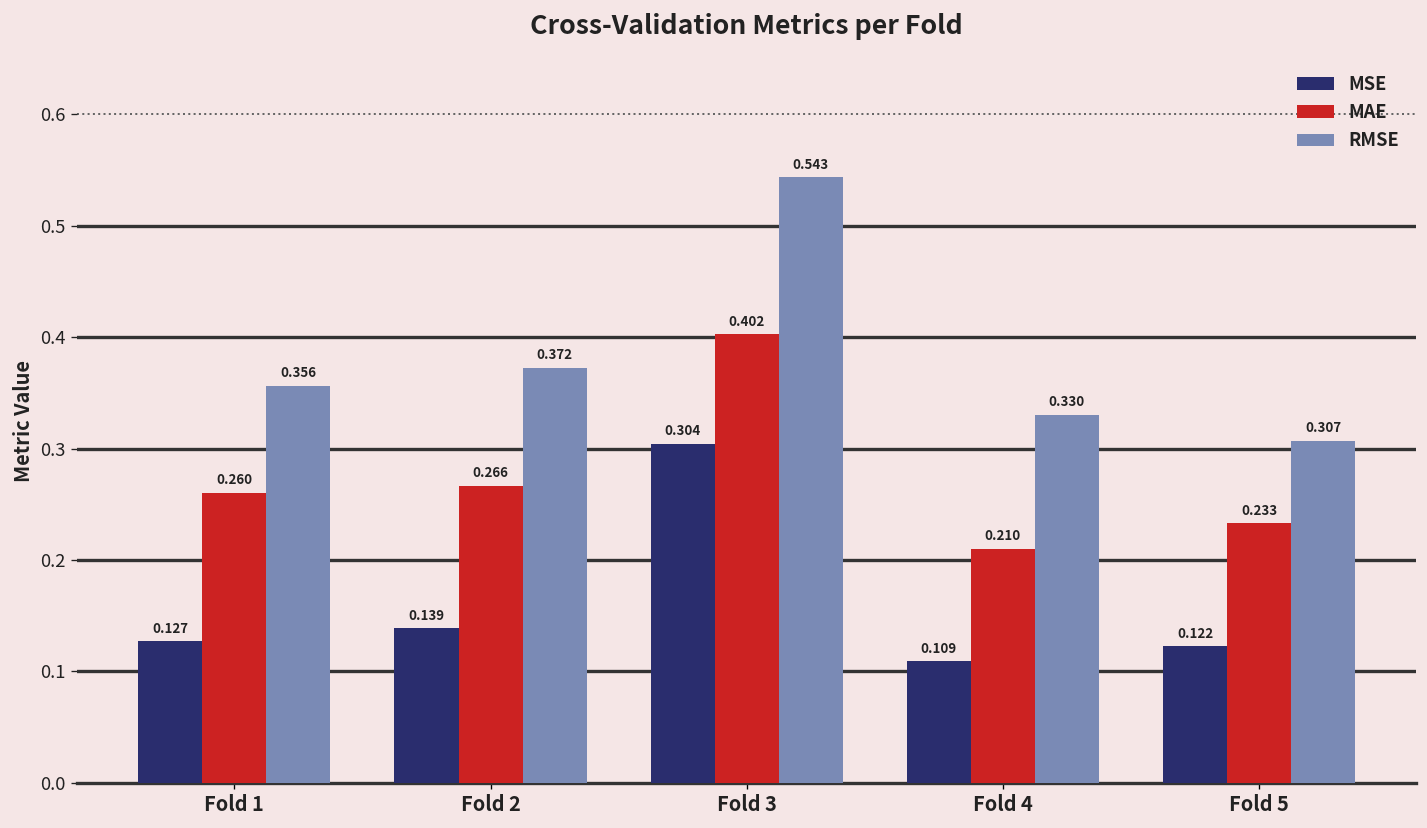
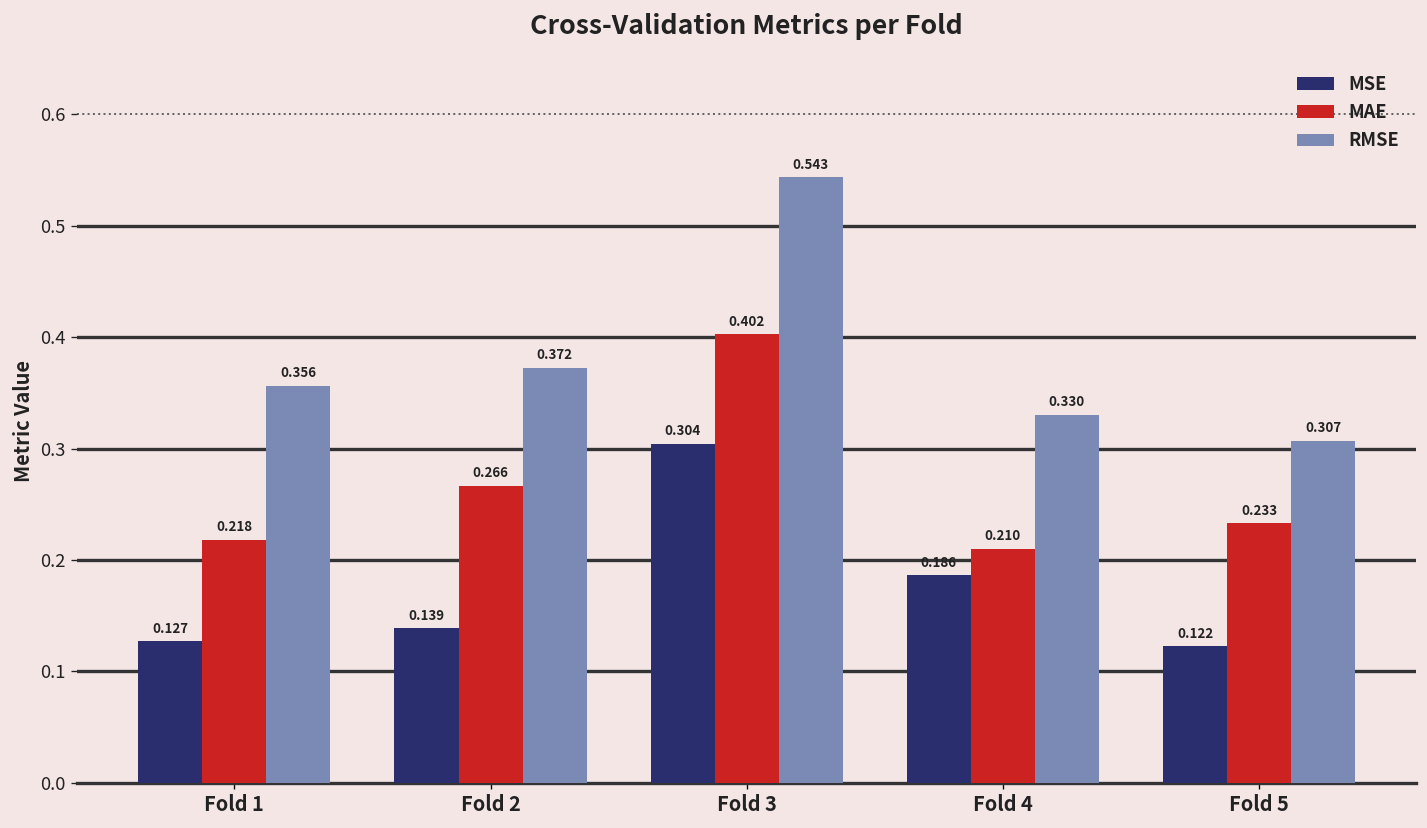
  {
    "MSE": {
      "Fold 1": 0.127,
      "Fold 2": 0.139,
      "Fold 3": 0.304,
-     "Fold 4": 0.109,
+     "Fold 4": 0.186,
      "Fold 5": 0.122
    },
    "MAE": {
-     "Fold 1": 0.260,
+     "Fold 1": 0.218,
      "Fold 2": 0.266,
      "Fold 3": 0.402,
      "Fold 4": 0.210,
      "Fold 5": 0.233
    },
    "RMSE": {
      "Fold 1": 0.356,
      "Fold 2": 0.372,
      "Fold 3": 0.543,
      "Fold 4": 0.330,
      "Fold 5": 0.307
    }
  }
